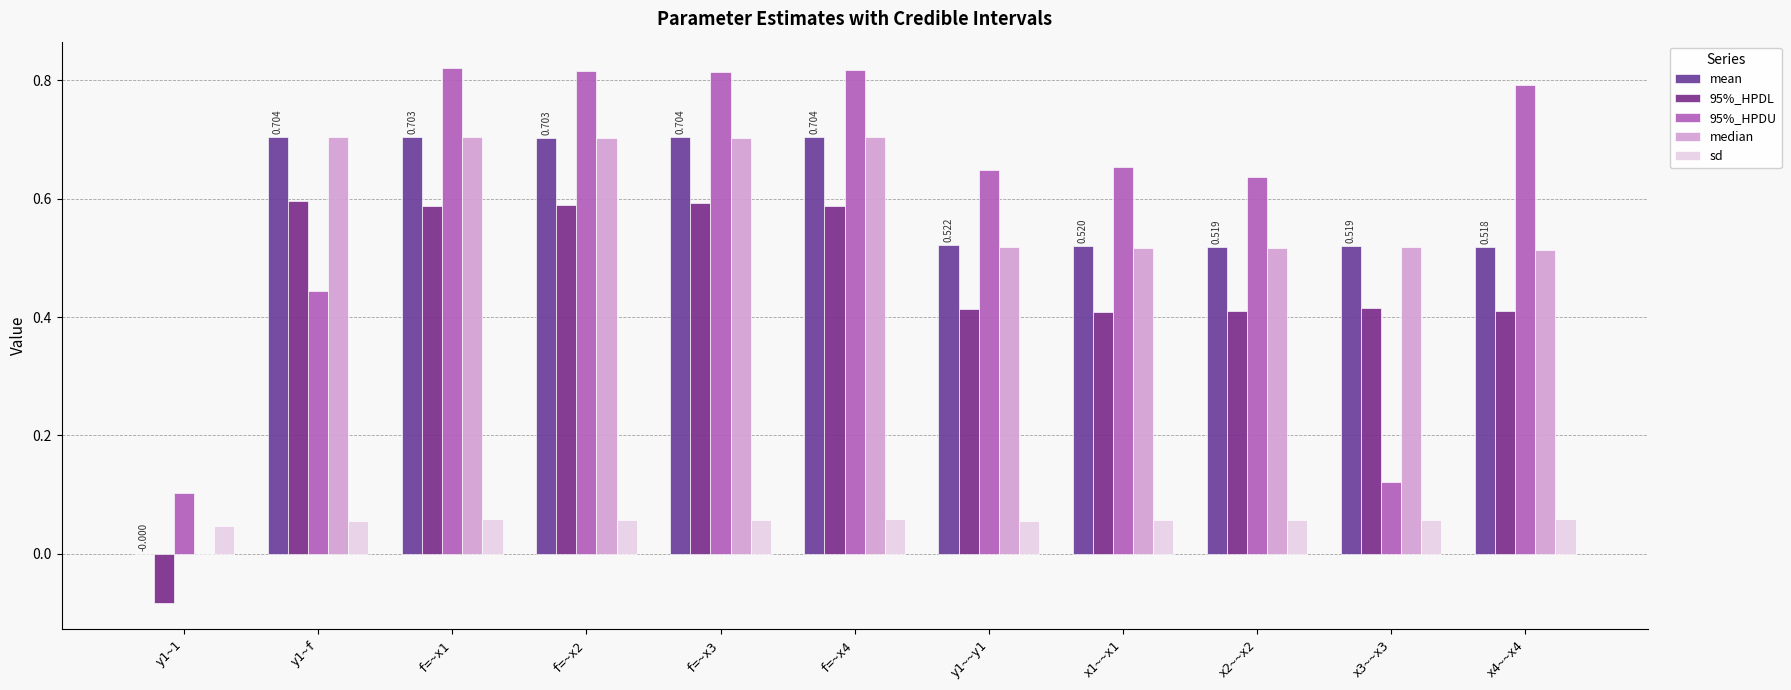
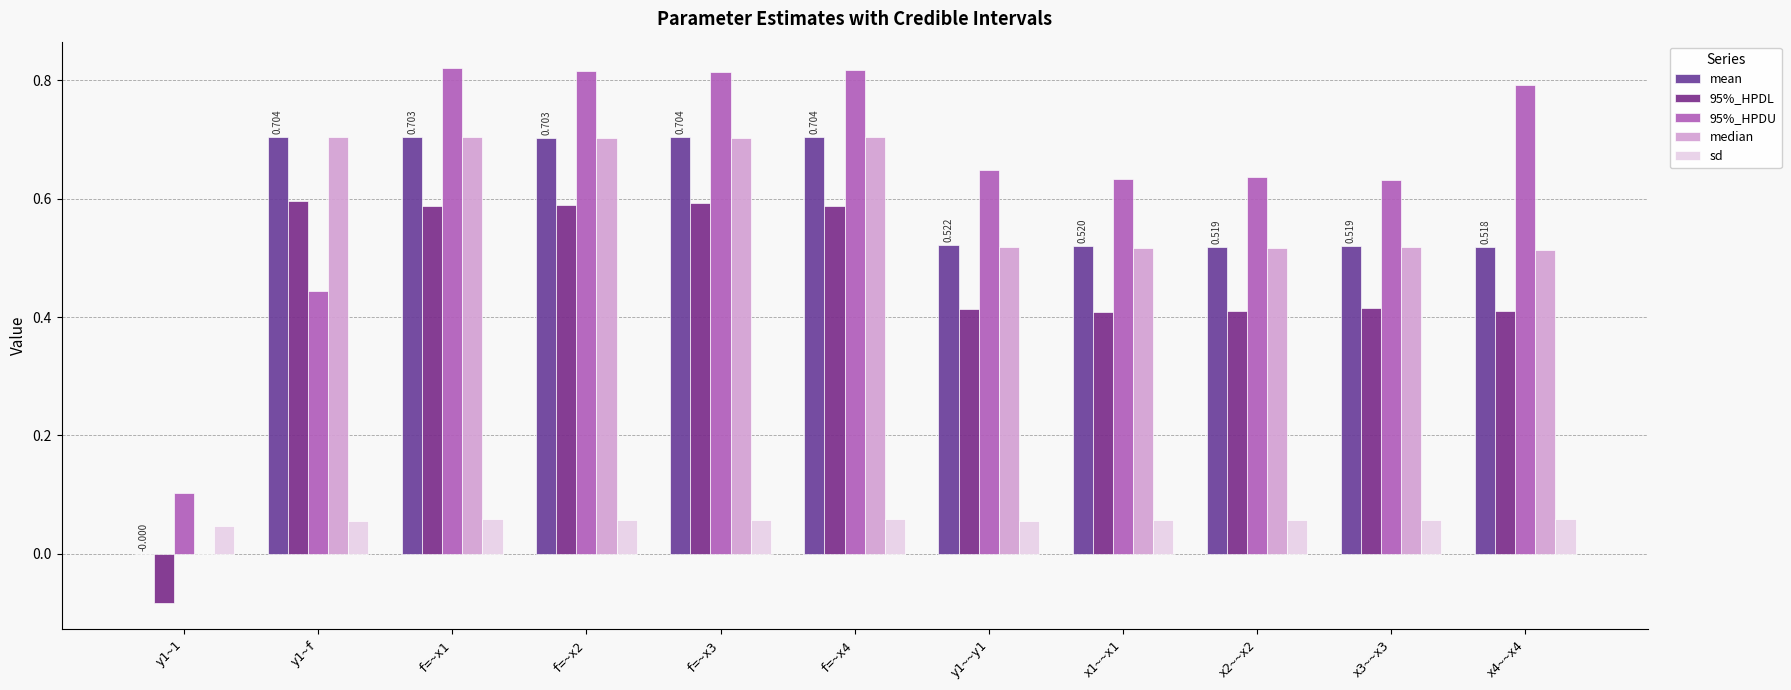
  {
    "95%_HPDU": {
      "y1~1": 0.10,
      "y1~f": 0.44,
      "f=~x1": 0.82,
      "f=~x2": 0.82,
      "f=~x3": 0.81,
      "f=~x4": 0.82,
      "y1~~y1": 0.65,
-     "x1~~x1": 0.65,
+     "x1~~x1": 0.63,
      "x2~~x2": 0.64,
-     "x3~~x3": 0.12,
+     "x3~~x3": 0.63,
      "x4~~x4": 0.79
    }
  }
